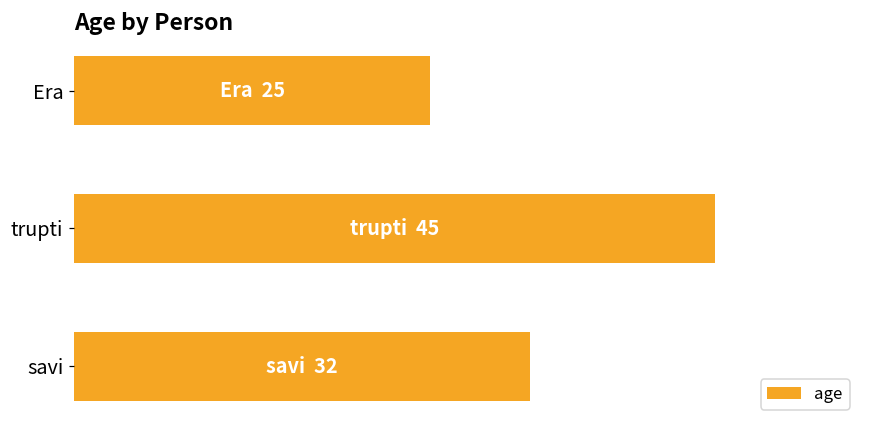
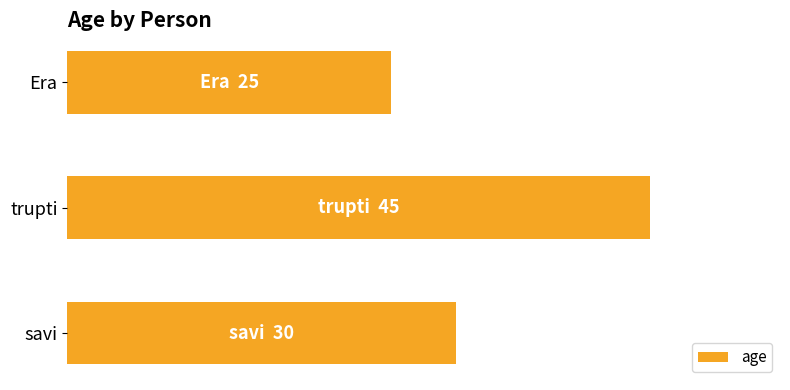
  {
    "Era": 25,
    "trupti": 45,
-   "savi": 32
+   "savi": 30
  }
